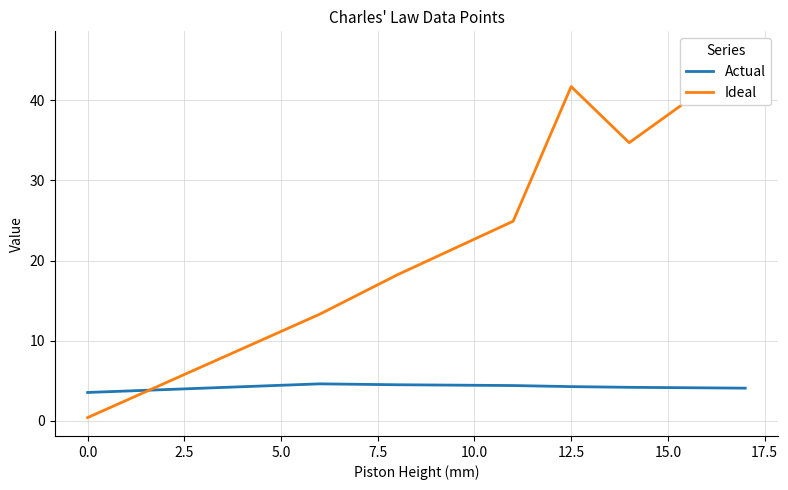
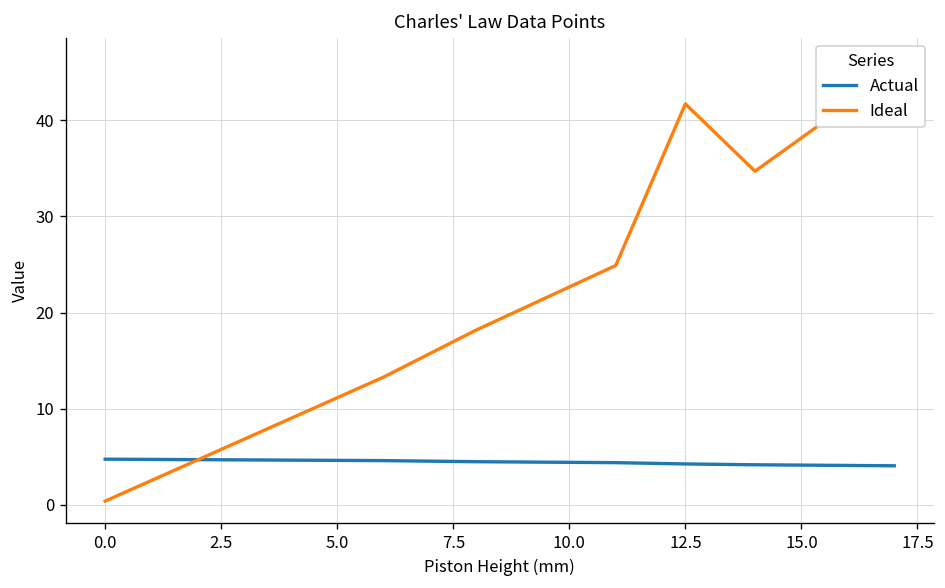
  {
    "Actual": {
-     "0.0": 4,
+     "0.0": 5,
      "12.5": 4
    },
    "Ideal": {
      "0.0": 0,
      "12.5": 42
    }
  }
